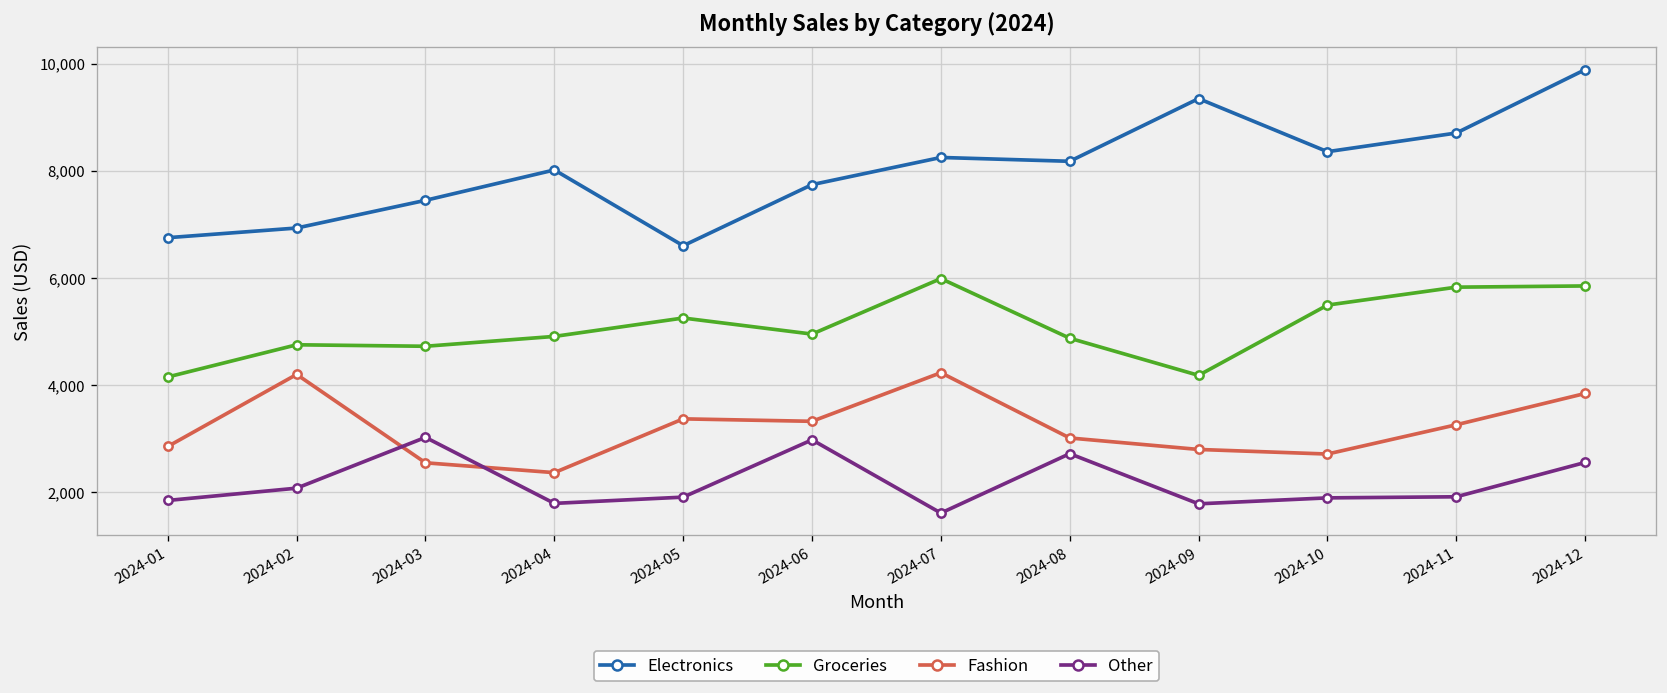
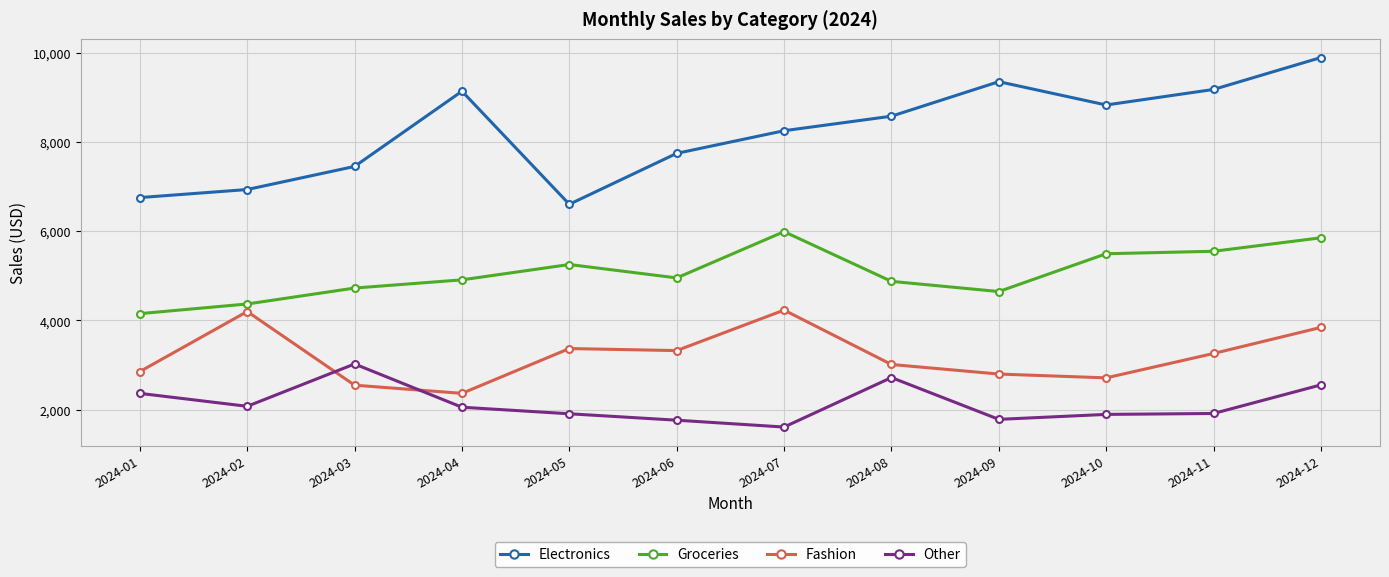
  {
    "Electronics": {
      "2024-01": "6,800",
      "2024-02": "6,900",
      "2024-03": "7,500",
-     "2024-04": "8,000",
+     "2024-04": "9,100",
      "2024-05": "6,600",
      "2024-06": "7,700",
      "2024-07": "8,300",
-     "2024-08": "8,200",
+     "2024-08": "8,600",
      "2024-09": "9,300",
-     "2024-10": "8,400",
-     "2024-11": "8,700",
+     "2024-10": "8,800",
+     "2024-11": "9,200",
      "2024-12": "9,900"
    },
    "Groceries": {
      "2024-01": "4,200",
-     "2024-02": "4,800",
+     "2024-02": "4,400",
      "2024-03": "4,700",
      "2024-04": "4,900",
      "2024-05": "5,300",
      "2024-06": "5,000",
      "2024-07": "6,000",
      "2024-08": "4,900",
-     "2024-09": "4,200",
+     "2024-09": "4,600",
      "2024-10": "5,500",
-     "2024-11": "5,800",
+     "2024-11": "5,500",
      "2024-12": "5,900"
    },
    "Fashion": {
      "2024-01": "2,900",
      "2024-02": "4,200",
      "2024-03": "2,500",
      "2024-04": "2,400",
      "2024-05": "3,400",
      "2024-06": "3,300",
      "2024-07": "4,200",
      "2024-08": "3,000",
      "2024-09": "2,800",
      "2024-10": "2,700",
      "2024-11": "3,300",
      "2024-12": "3,800"
    },
    "Other": {
-     "2024-01": "1,800",
+     "2024-01": "2,400",
      "2024-02": "2,100",
      "2024-03": "3,000",
-     "2024-04": "1,800",
+     "2024-04": "2,100",
      "2024-05": "1,900",
-     "2024-06": "3,000",
+     "2024-06": "1,800",
      "2024-07": "1,600",
      "2024-08": "2,700",
      "2024-09": "1,800",
      "2024-10": "1,900",
      "2024-11": "1,900",
      "2024-12": "2,600"
    }
  }
